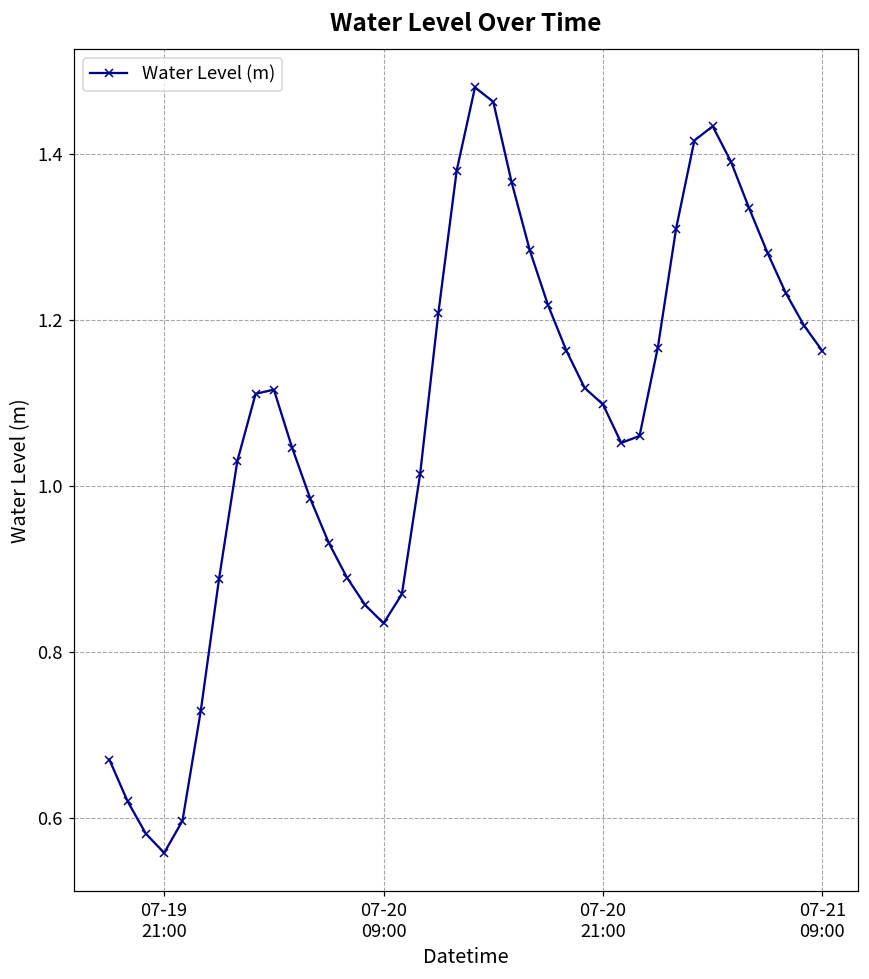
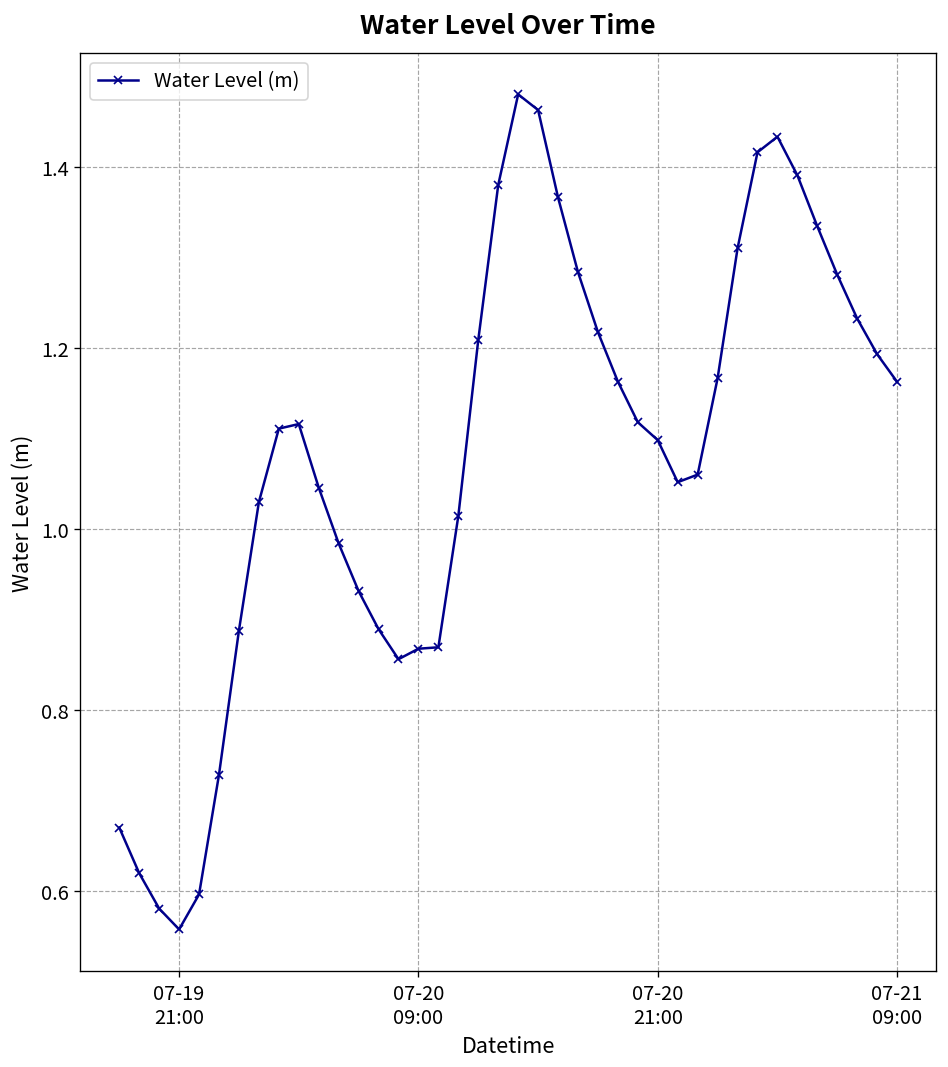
  {
    "07-19 21:00": 0.56,
-   "07-20 09:00": 0.83,
+   "07-20 09:00": 0.87,
    "07-20 21:00": 1.10,
    "07-21 09:00": 1.16
  }
